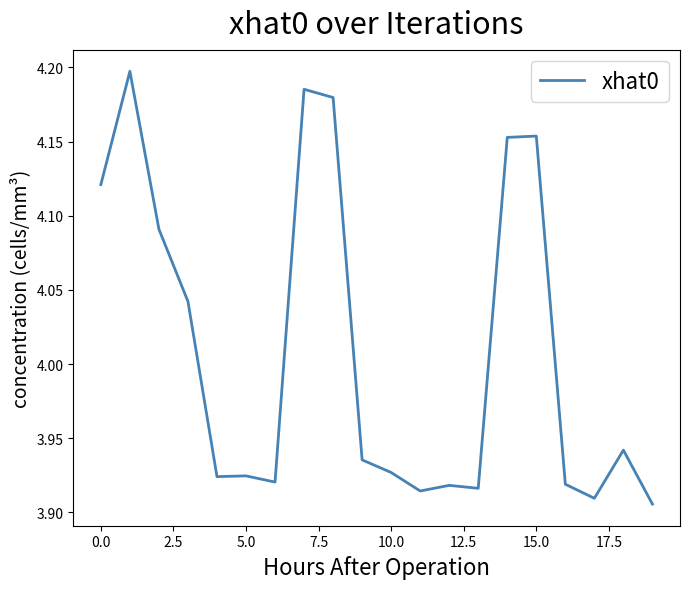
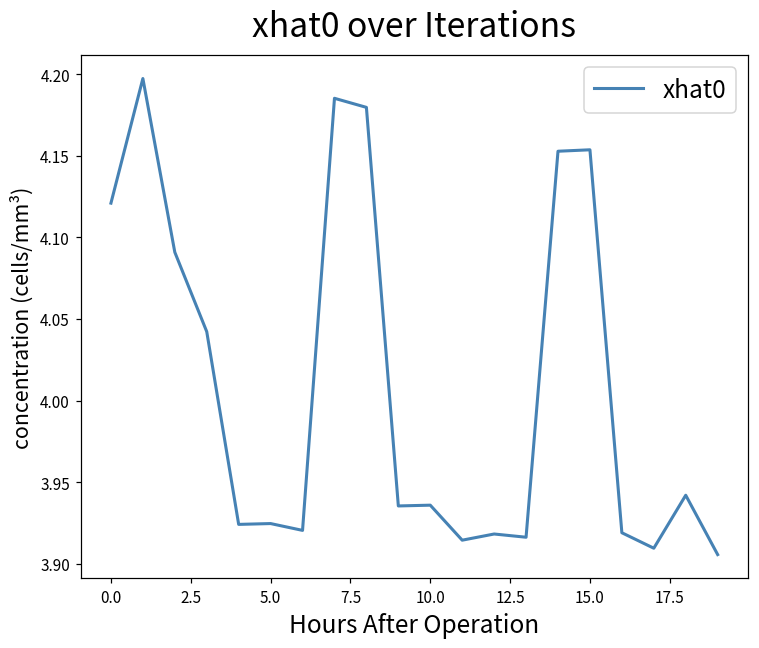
  {
    "0.0": 4.121,
    "5.0": 3.925,
-   "10.0": 3.927,
+   "10.0": 3.936,
    "15.0": 4.154
  }
